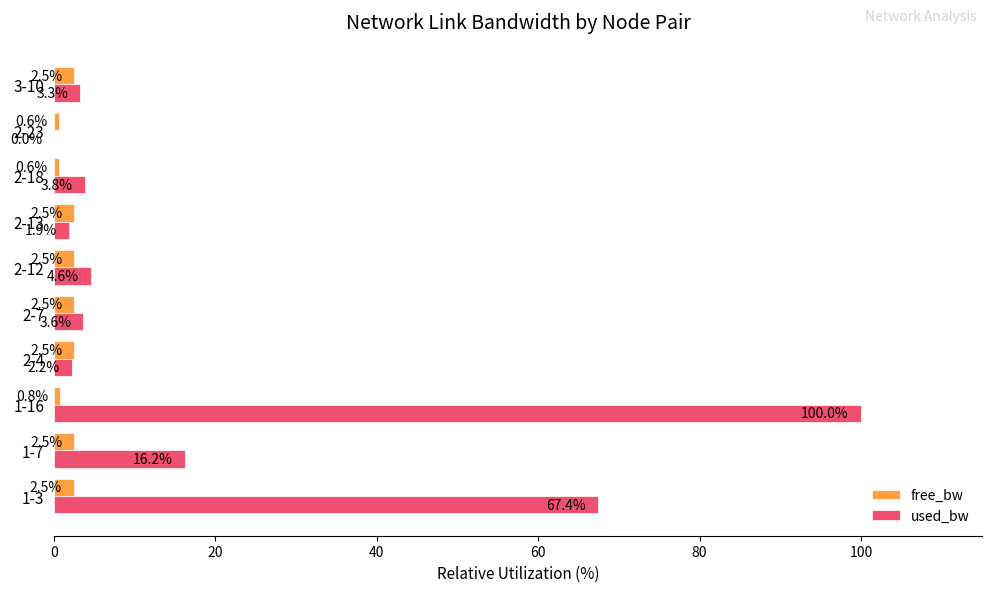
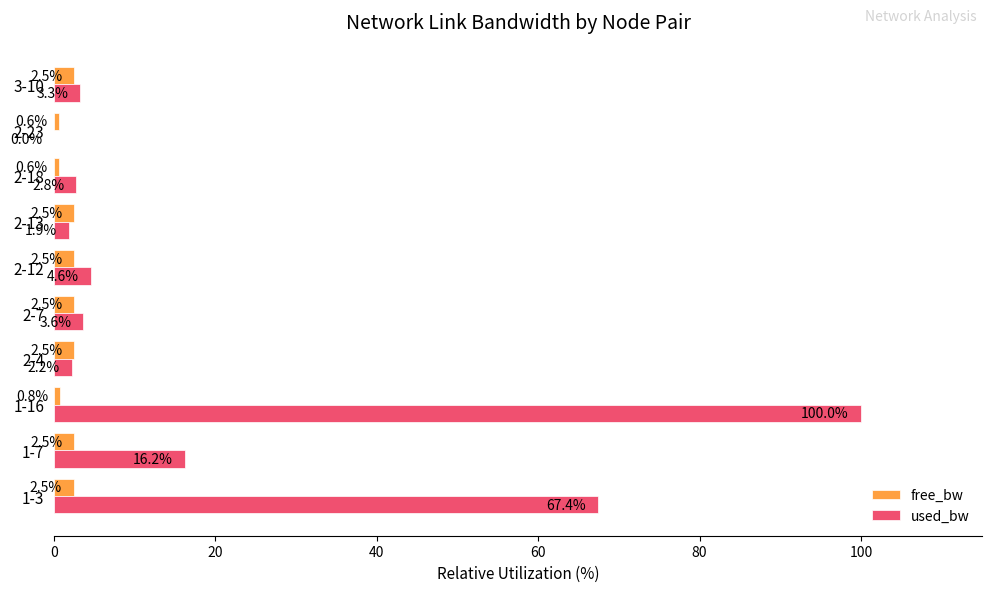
  {
    "free_bw": {
      "3-10": "2.5%",
      "2-23": "0.6%",
      "2-18": "0.6%",
      "2-13": "2.5%",
      "2-12": "2.5%",
      "2-7": "2.5%",
      "2-4": "2.5%",
      "1-16": "0.8%",
      "1-7": "2.5%",
      "1-3": "2.5%"
    },
    "used_bw": {
      "3-10": "3.3%",
      "2-23": "0.0%",
-     "2-18": "3.8%",
+     "2-18": "2.8%",
      "2-13": "1.9%",
      "2-12": "4.6%",
      "2-7": "3.6%",
      "2-4": "2.2%",
      "1-16": "100.0%",
      "1-7": "16.2%",
      "1-3": "67.4%"
    }
  }
